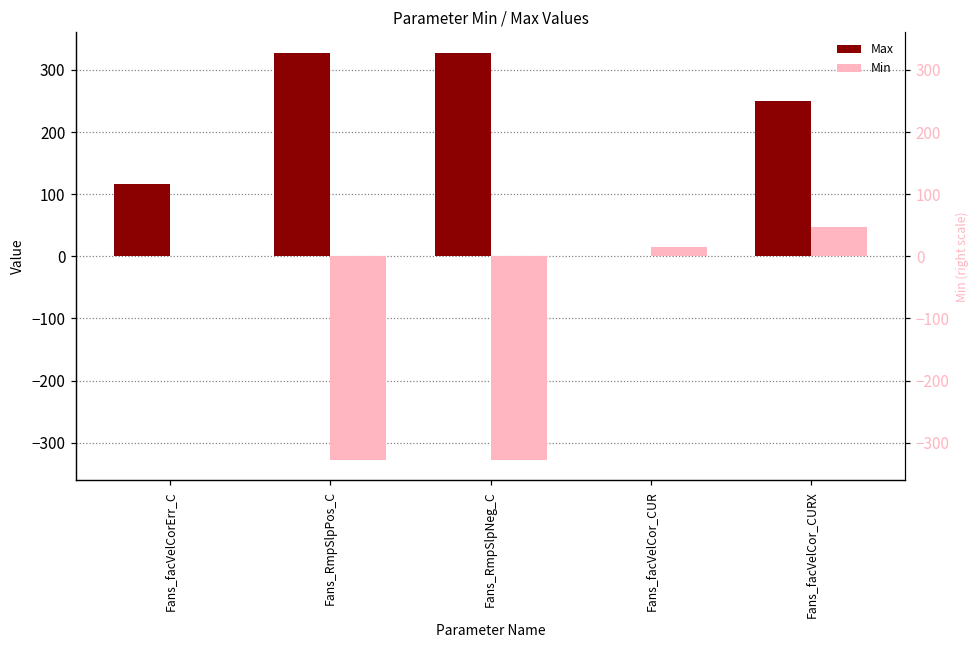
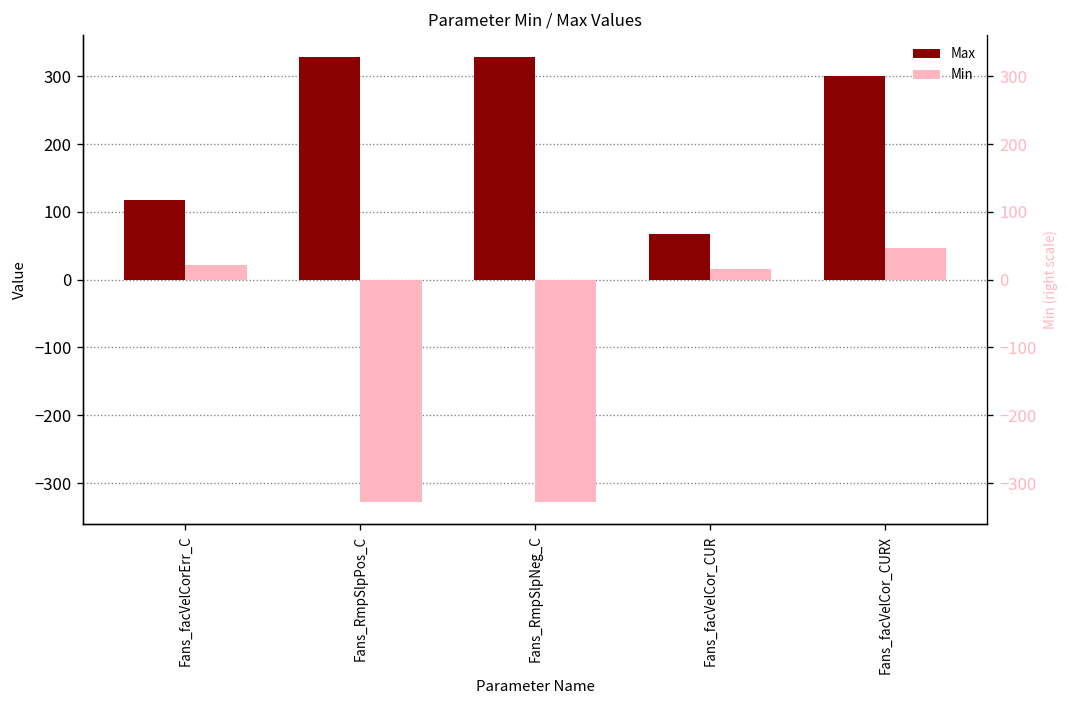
  {
    "Max": {
      "Fans_facVelCorErr_C": 120,
      "Fans_RmpSlpPos_C": 330,
      "Fans_RmpSlpNeg_C": 330,
-     "Fans_facVelCor_CUR": 0,
-     "Fans_facVelCor_CURX": 250
+     "Fans_facVelCor_CUR": 70,
+     "Fans_facVelCor_CURX": 300
    },
    "Min": {
-     "Fans_facVelCorErr_C": 0,
+     "Fans_facVelCorErr_C": 20,
      "Fans_RmpSlpPos_C": -330,
      "Fans_RmpSlpNeg_C": -330,
      "Fans_facVelCor_CUR": 20,
      "Fans_facVelCor_CURX": 50
    }
  }
